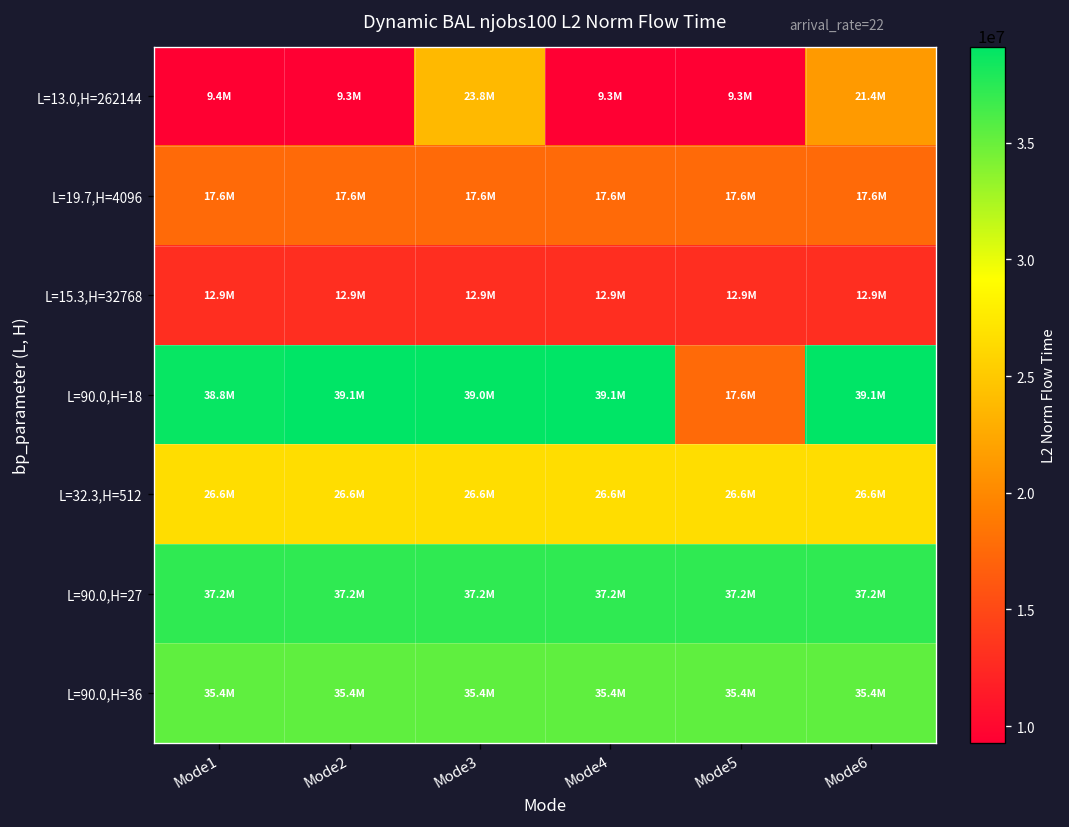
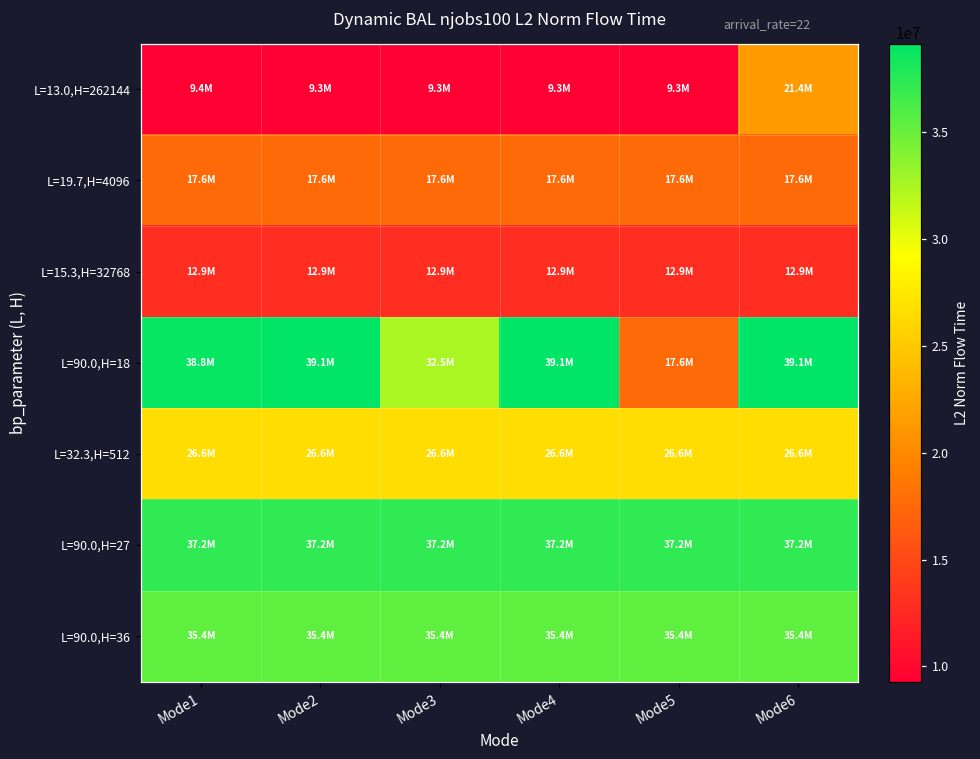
  {
    "L=13.0,H=262144": {
      "Mode1": "9.4M",
      "Mode2": "9.3M",
-     "Mode3": "23.8M",
+     "Mode3": "9.3M",
      "Mode4": "9.3M",
      "Mode5": "9.3M",
      "Mode6": "21.4M"
    },
    "L=19.7,H=4096": {
      "Mode1": "17.6M",
      "Mode2": "17.6M",
      "Mode3": "17.6M",
      "Mode4": "17.6M",
      "Mode5": "17.6M",
      "Mode6": "17.6M"
    },
    "L=15.3,H=32768": {
      "Mode1": "12.9M",
      "Mode2": "12.9M",
      "Mode3": "12.9M",
      "Mode4": "12.9M",
      "Mode5": "12.9M",
      "Mode6": "12.9M"
    },
    "L=90.0,H=18": {
      "Mode1": "38.8M",
      "Mode2": "39.1M",
-     "Mode3": "39.0M",
+     "Mode3": "32.5M",
      "Mode4": "39.1M",
      "Mode5": "17.6M",
      "Mode6": "39.1M"
    },
    "L=32.3,H=512": {
      "Mode1": "26.6M",
      "Mode2": "26.6M",
      "Mode3": "26.6M",
      "Mode4": "26.6M",
      "Mode5": "26.6M",
      "Mode6": "26.6M"
    },
    "L=90.0,H=27": {
      "Mode1": "37.2M",
      "Mode2": "37.2M",
      "Mode3": "37.2M",
      "Mode4": "37.2M",
      "Mode5": "37.2M",
      "Mode6": "37.2M"
    },
    "L=90.0,H=36": {
      "Mode1": "35.4M",
      "Mode2": "35.4M",
      "Mode3": "35.4M",
      "Mode4": "35.4M",
      "Mode5": "35.4M",
      "Mode6": "35.4M"
    }
  }
